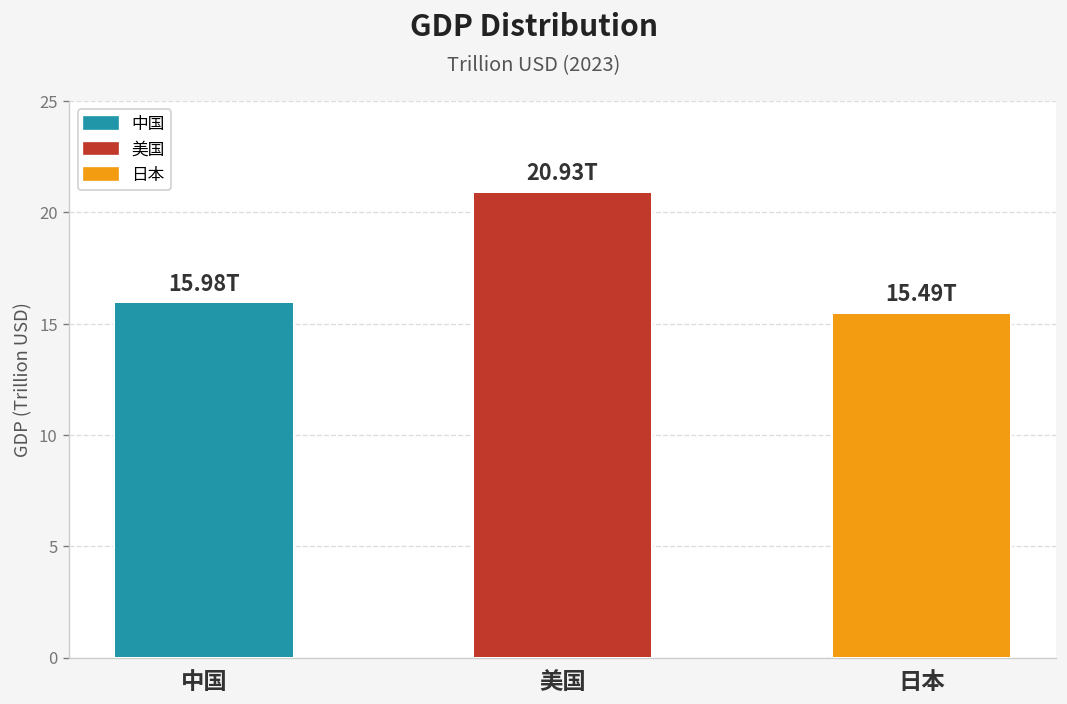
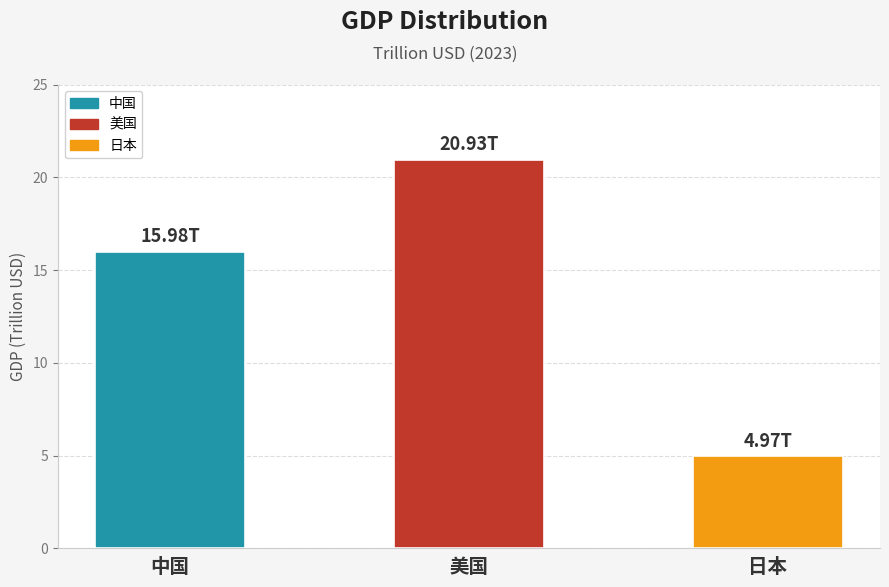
  {
    "中国": "15.98T",
    "美国": "20.93T",
-   "日本": "15.49T"
+   "日本": "4.97T"
  }
